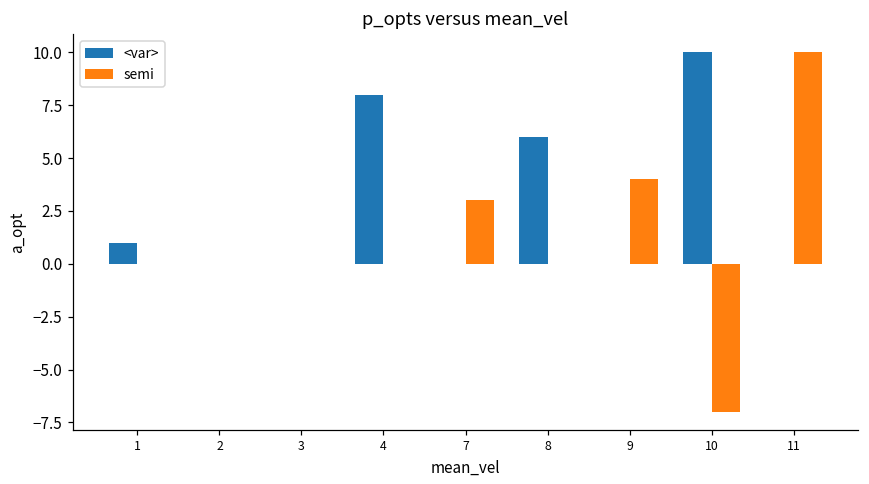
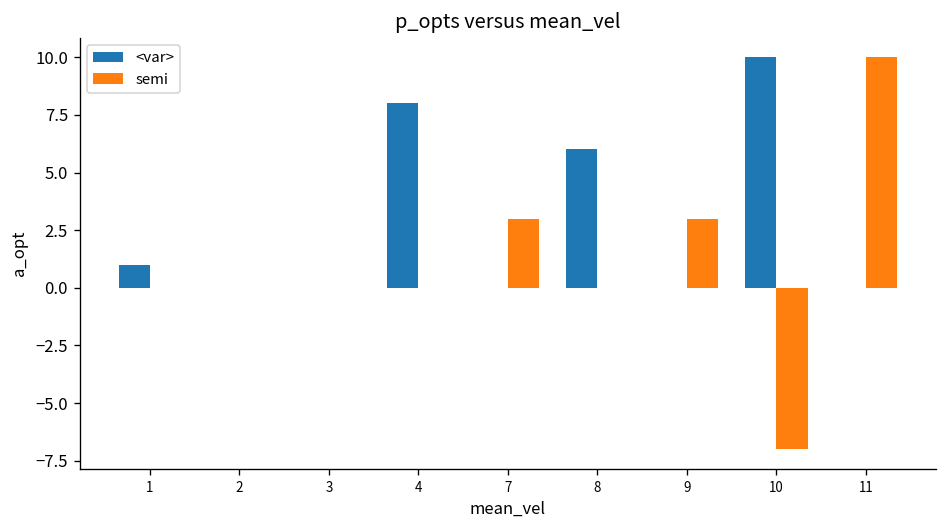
  {
    "<var>": {
      "1": 1,
      "2": 0,
      "3": 0,
      "4": 8,
      "7": 0,
      "8": 6,
      "9": 0,
      "10": 10,
      "11": 0
    },
    "semi": {
      "1": 0,
      "2": 0,
      "3": 0,
      "4": 0,
      "7": 3,
      "8": 0,
-     "9": 4,
+     "9": 3,
      "10": -7,
      "11": 10
    }
  }
